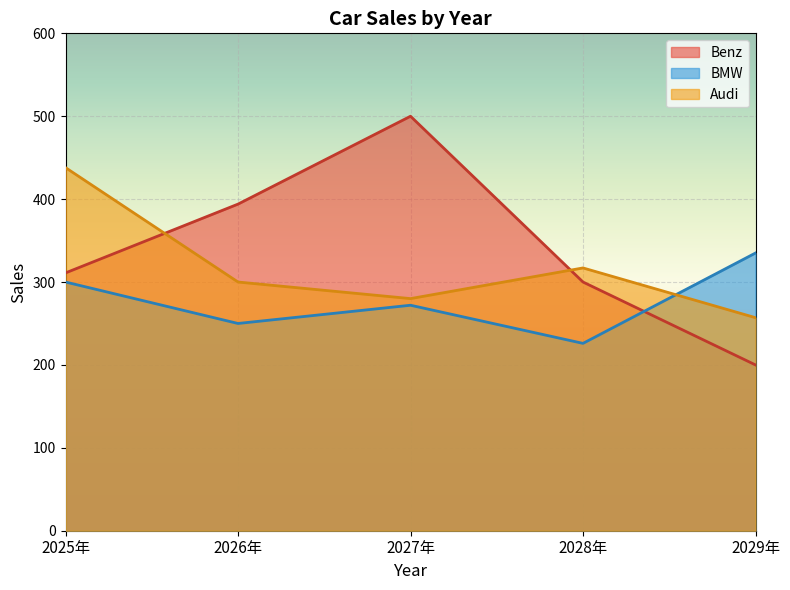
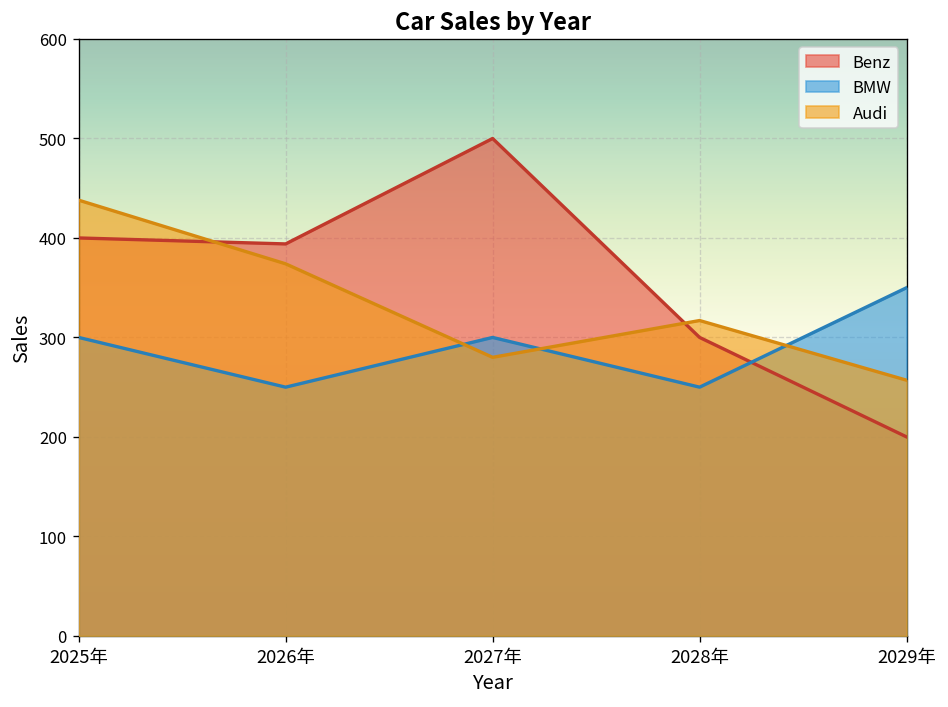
  {
    "Benz": {
-     "2025年": 310,
+     "2025年": 400,
      "2026年": 390,
      "2027年": 500,
      "2028年": 300,
      "2029年": 200
    },
    "BMW": {
      "2025年": 300,
      "2026年": 250,
-     "2027年": 270,
-     "2028年": 230,
-     "2029年": 340
+     "2027年": 300,
+     "2028年": 250,
+     "2029年": 350
    },
    "Audi": {
      "2025年": 440,
-     "2026年": 300,
+     "2026年": 370,
      "2027年": 280,
      "2028年": 320,
      "2029年": 260
    }
  }
